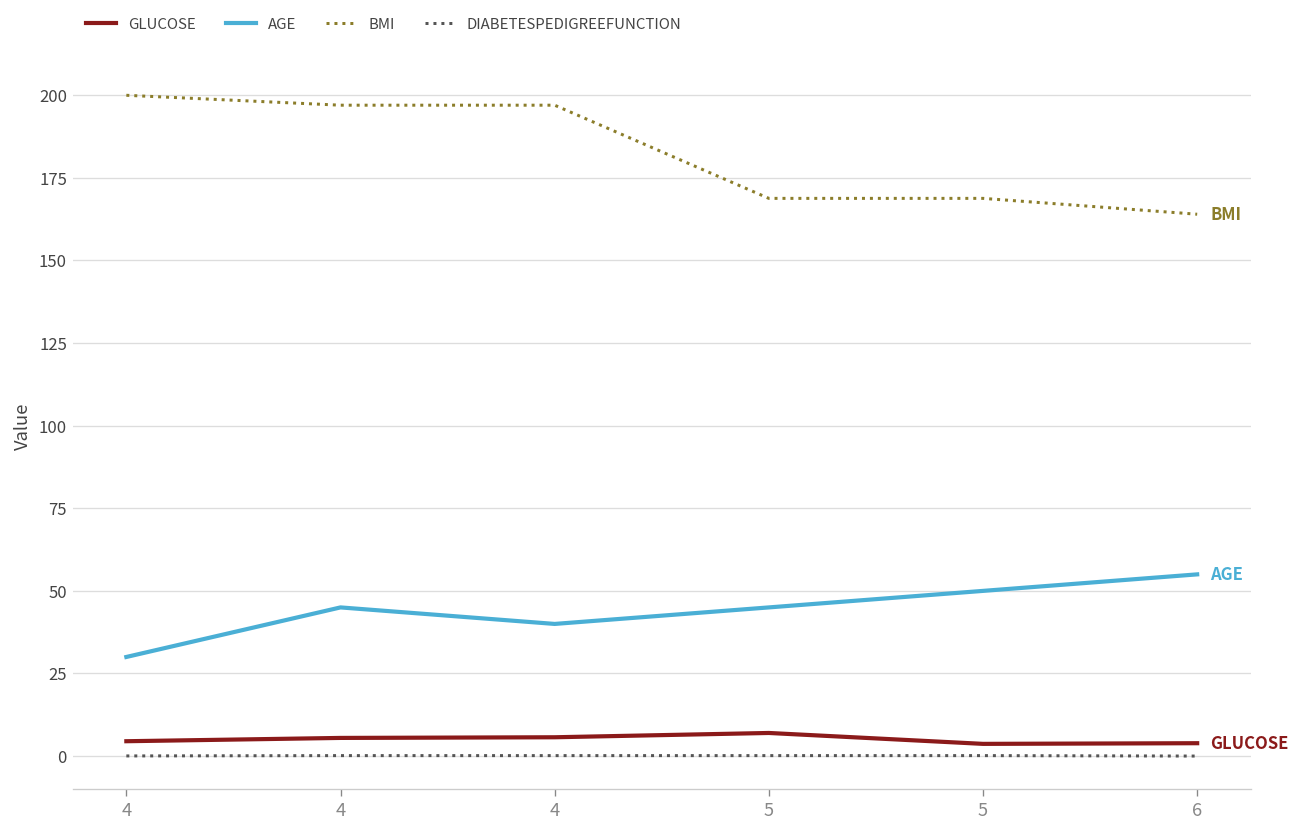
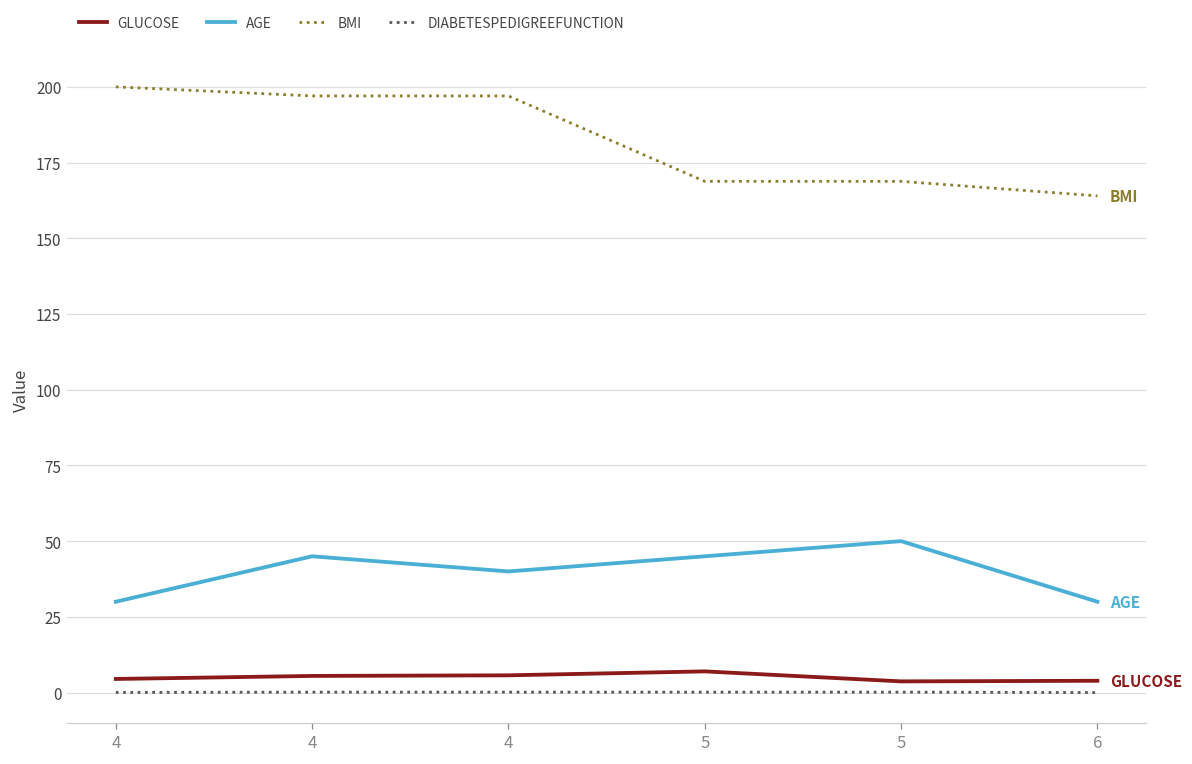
  {
    "GLUCOSE": {
      "6": 4
    },
    "AGE": {
-     "6": 55
+     "6": 30
    },
    "BMI": {
      "6": 164
    },
    "DIABETESPEDIGREEFUNCTION": {
      "6": 0
    }
  }
